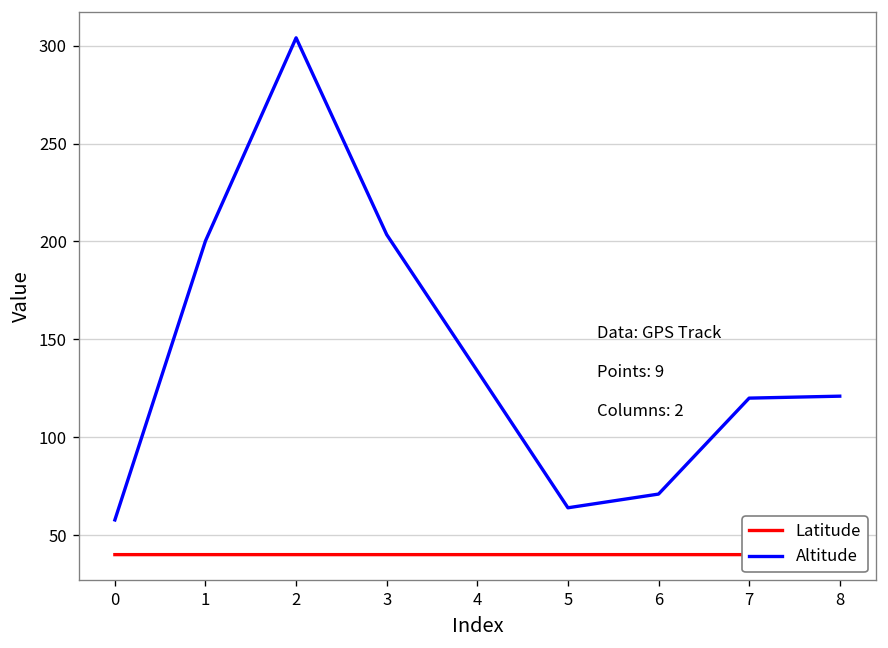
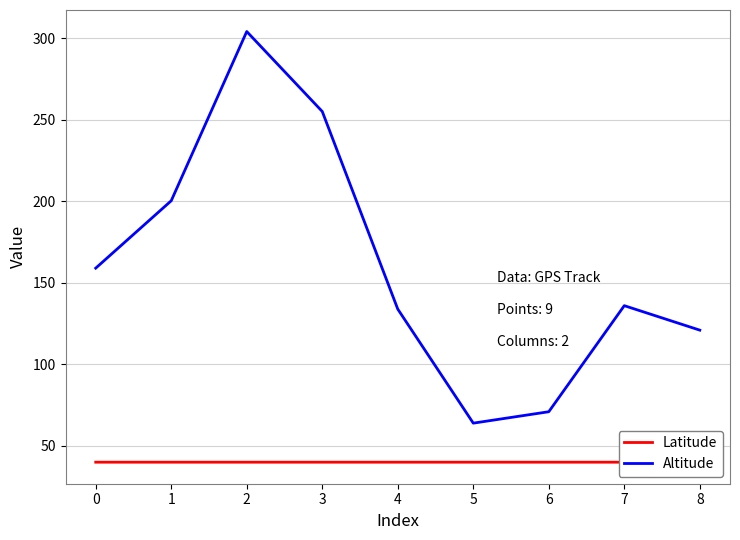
  {
    "Latitude": {
      "0": 40,
      "1": 40,
      "2": 40,
      "3": 40,
      "4": 40,
      "5": 40,
      "6": 40
    },
    "Altitude": {
-     "0": 58,
+     "0": 159,
      "1": 200,
      "2": 304,
-     "3": 204,
+     "3": 255,
      "4": 134,
      "5": 64,
      "6": 71,
-     "7": 120,
+     "7": 136,
      "8": 121
    }
  }
